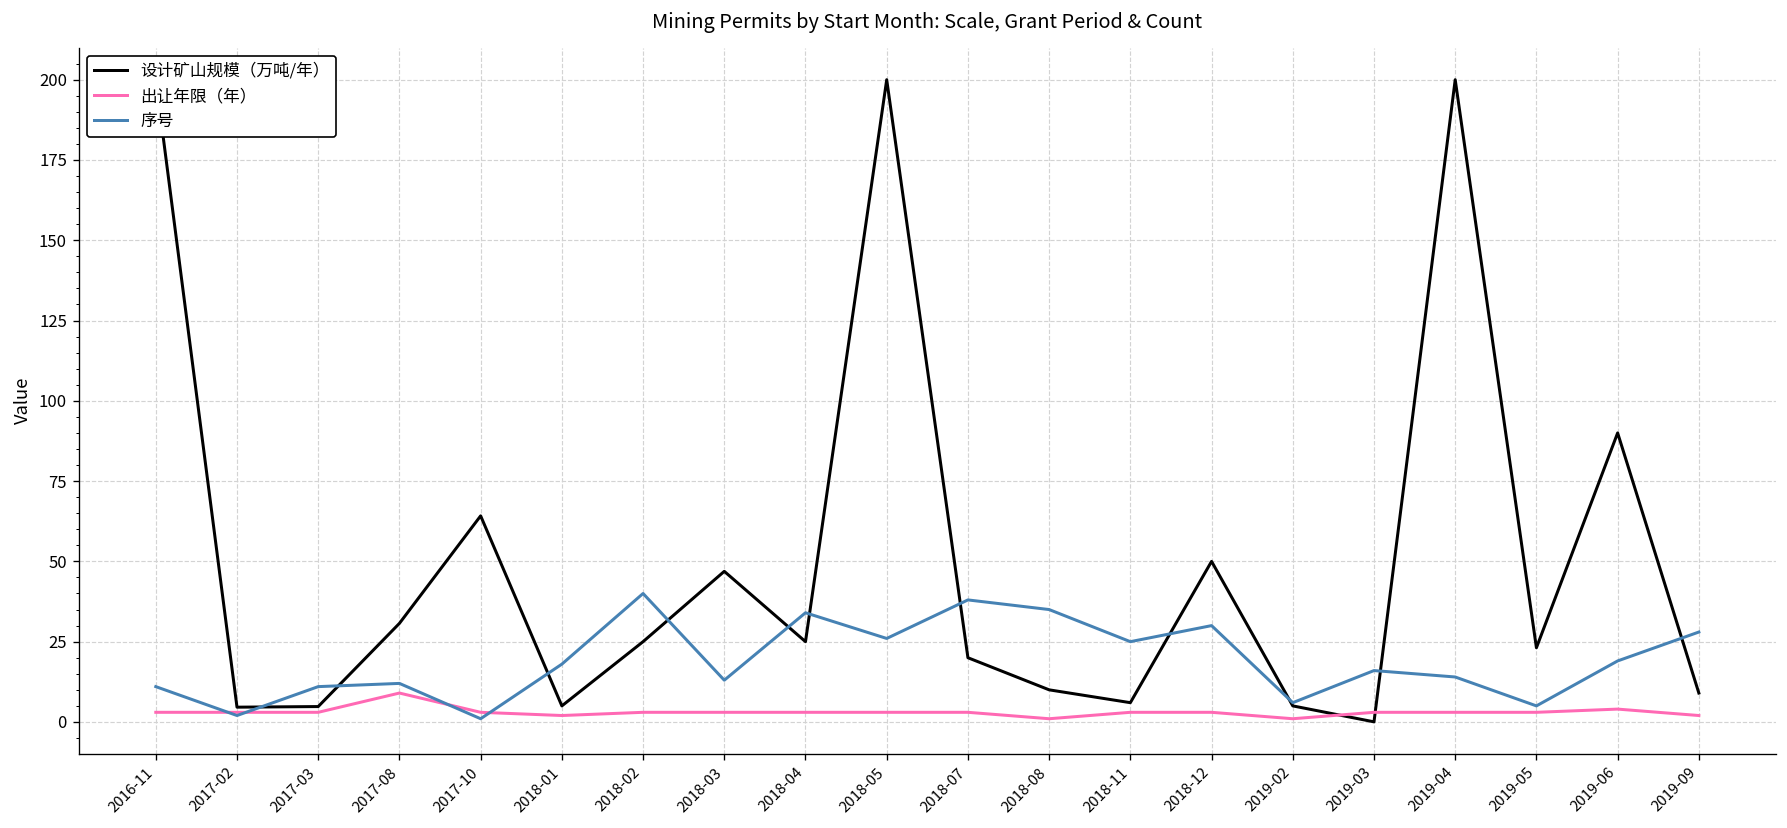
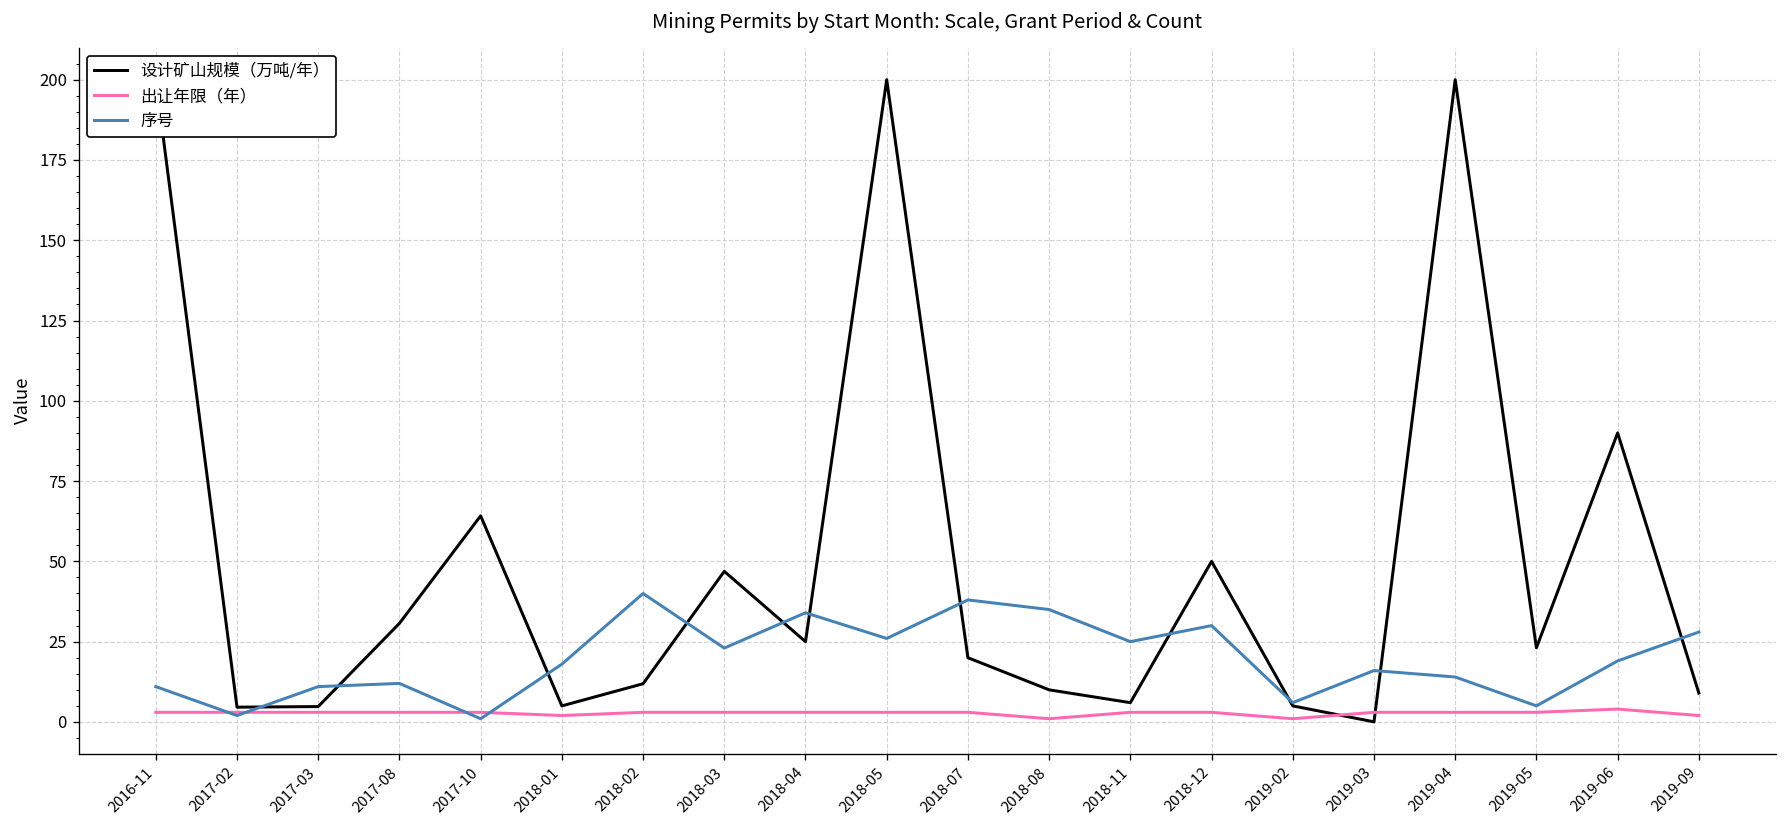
  {
    "设计矿山规模（万吨/年）": {
      "2017-02": 5,
      "2017-03": 5,
      "2017-08": 31,
      "2017-10": 64,
      "2018-01": 5,
-     "2018-02": 25,
+     "2018-02": 12,
      "2018-03": 47,
      "2018-04": 25,
      "2018-05": 200,
      "2018-07": 20,
      "2018-08": 10,
      "2018-11": 6,
      "2018-12": 50,
      "2019-02": 5,
      "2019-03": 0,
      "2019-04": 200,
      "2019-05": 23,
      "2019-06": 90,
      "2019-09": 9
    },
    "出让年限（年）": {
      "2016-11": 3,
      "2017-02": 3,
      "2017-03": 3,
-     "2017-08": 9,
+     "2017-08": 3,
      "2017-10": 3,
      "2018-01": 2,
      "2018-02": 3,
      "2018-03": 3,
      "2018-04": 3,
      "2018-05": 3,
      "2018-07": 3,
      "2018-08": 1,
      "2018-11": 3,
      "2018-12": 3,
      "2019-02": 1,
      "2019-03": 3,
      "2019-04": 3,
      "2019-05": 3,
      "2019-06": 4,
      "2019-09": 2
    },
    "序号": {
      "2016-11": 11,
      "2017-02": 2,
      "2017-03": 11,
      "2017-08": 12,
      "2017-10": 1,
      "2018-01": 18,
      "2018-02": 40,
-     "2018-03": 13,
+     "2018-03": 23,
      "2018-04": 34,
      "2018-05": 26,
      "2018-07": 38,
      "2018-08": 35,
      "2018-11": 25,
      "2018-12": 30,
      "2019-02": 6,
      "2019-03": 16,
      "2019-04": 14,
      "2019-05": 5,
      "2019-06": 19,
      "2019-09": 28
    }
  }
